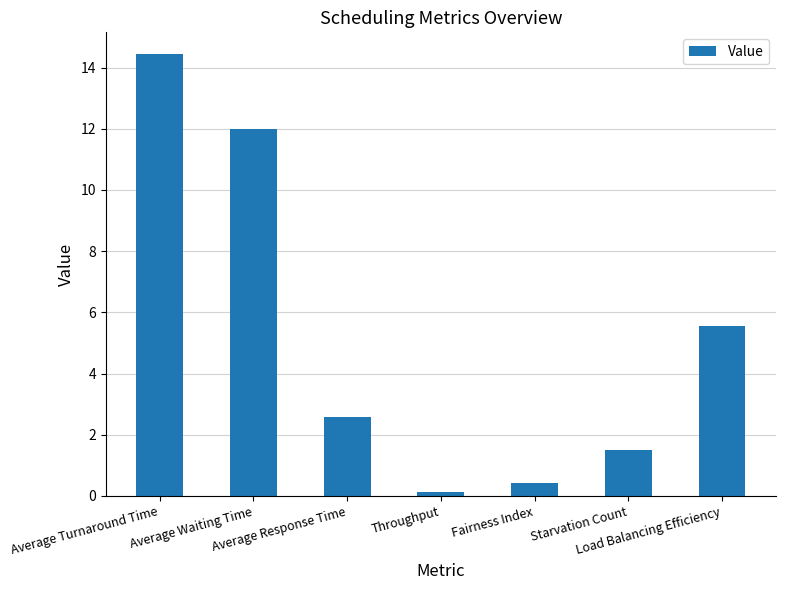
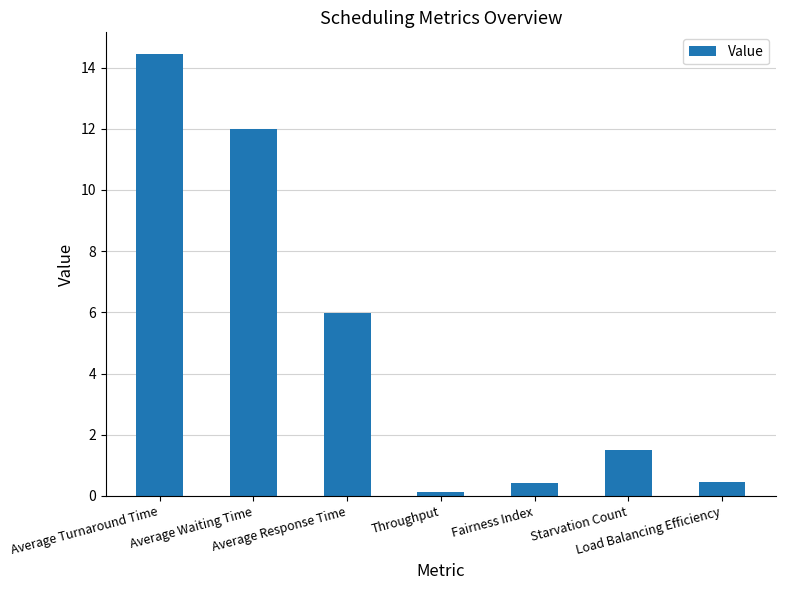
  {
    "Average Turnaround Time": 14.4,
    "Average Waiting Time": 12.0,
-   "Average Response Time": 2.6,
+   "Average Response Time": 6.0,
    "Throughput": 0.1,
    "Fairness Index": 0.4,
    "Starvation Count": 1.5,
-   "Load Balancing Efficiency": 5.6
+   "Load Balancing Efficiency": 0.5
  }
